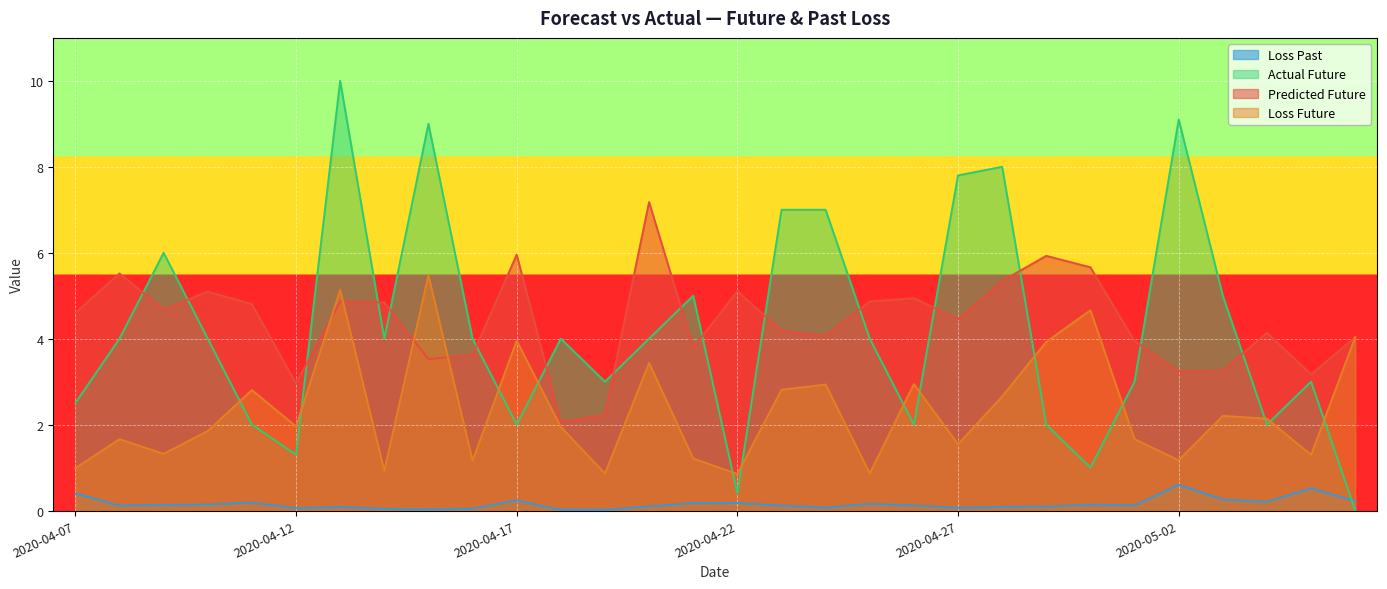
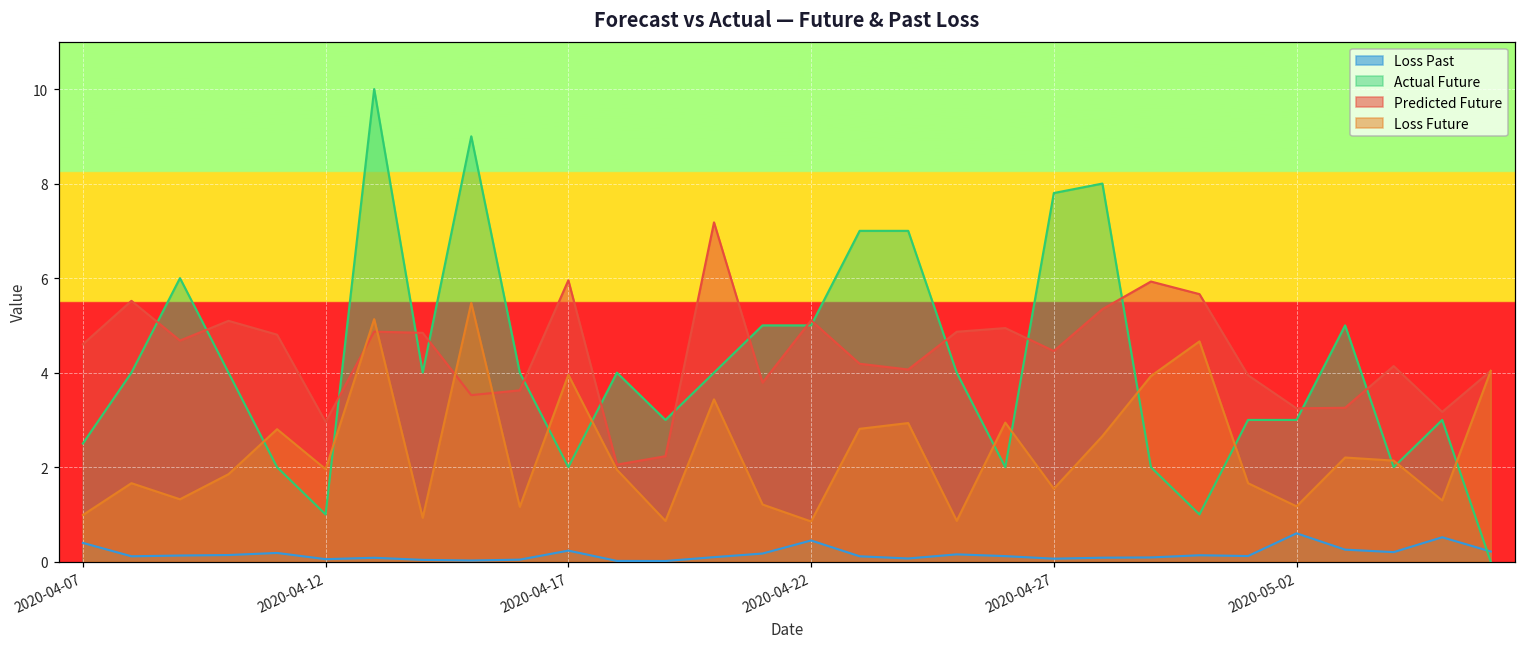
  {
    "Loss Past": {
      "2020-04-07": 0.4,
      "2020-04-12": 0.1,
      "2020-04-17": 0.2,
-     "2020-04-22": 0.2,
+     "2020-04-22": 0.4,
      "2020-04-27": 0.1,
      "2020-05-02": 0.6
    },
    "Actual Future": {
      "2020-04-07": 2.5,
-     "2020-04-12": 1.3,
+     "2020-04-12": 1.0,
      "2020-04-17": 2.0,
-     "2020-04-22": 0.4,
+     "2020-04-22": 5.0,
      "2020-04-27": 7.8,
-     "2020-05-02": 9.1
+     "2020-05-02": 3.0
    }
  }
